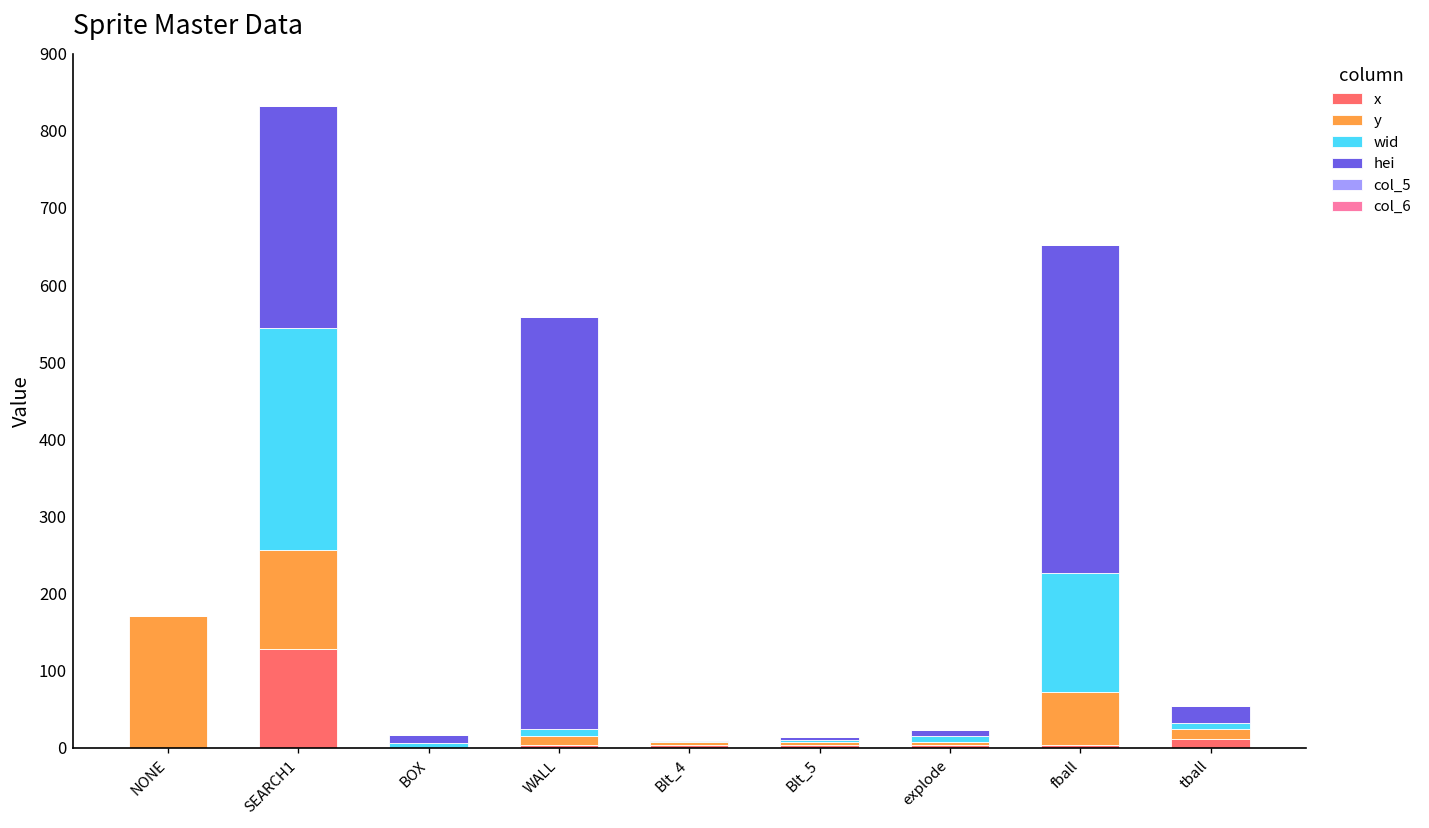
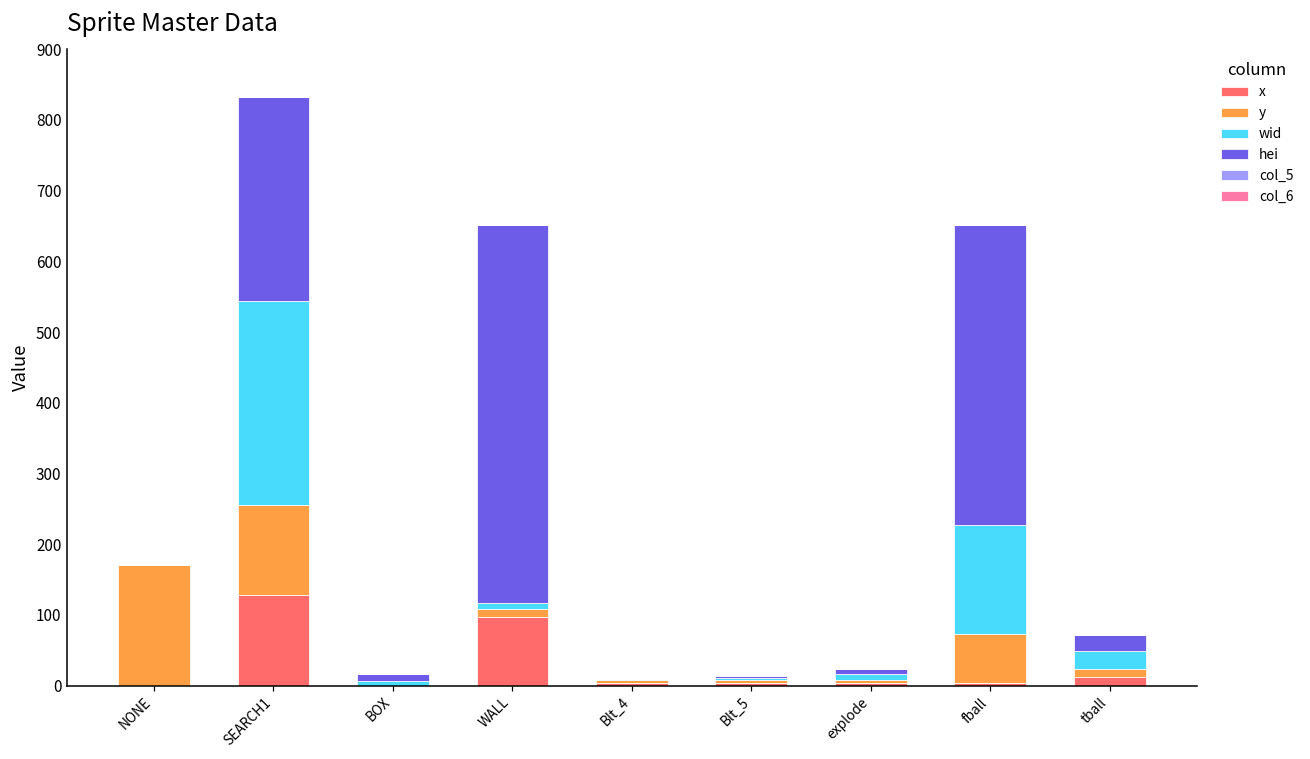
  {
    "x": {
      "NONE": 0,
      "SEARCH1": 130,
      "BOX": 0,
-     "WALL": 0,
+     "WALL": 100,
      "Blt_4": 0,
      "Blt_5": 0,
      "explode": 0,
      "fball": 0,
      "tball": 10
    },
    "y": {
      "NONE": 170,
      "SEARCH1": 130,
      "BOX": 0,
      "WALL": 10,
      "Blt_4": 0,
      "Blt_5": 0,
      "explode": 0,
      "fball": 70,
      "tball": 10
    },
    "wid": {
      "NONE": 0,
      "SEARCH1": 290,
      "BOX": 10,
      "WALL": 10,
      "explode": 10,
      "fball": 150,
-     "tball": 10
+     "tball": 30
    },
    "col_6": {
      "NONE": 0,
      "Blt_4": 0,
      "Blt_5": 0
    }
  }
